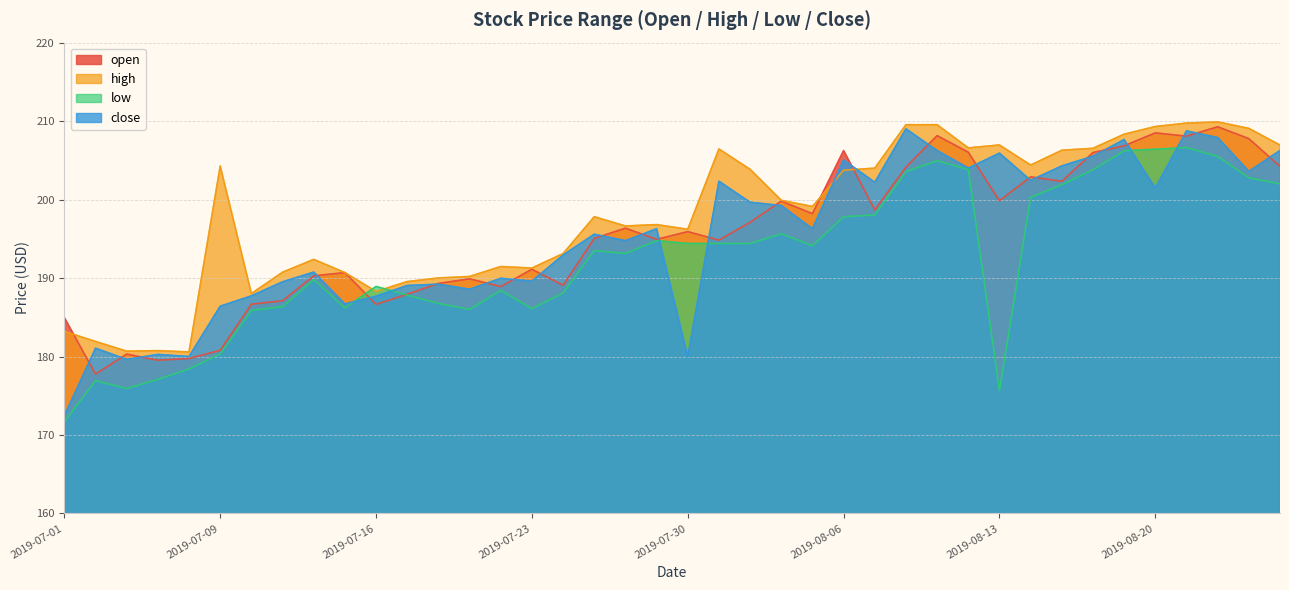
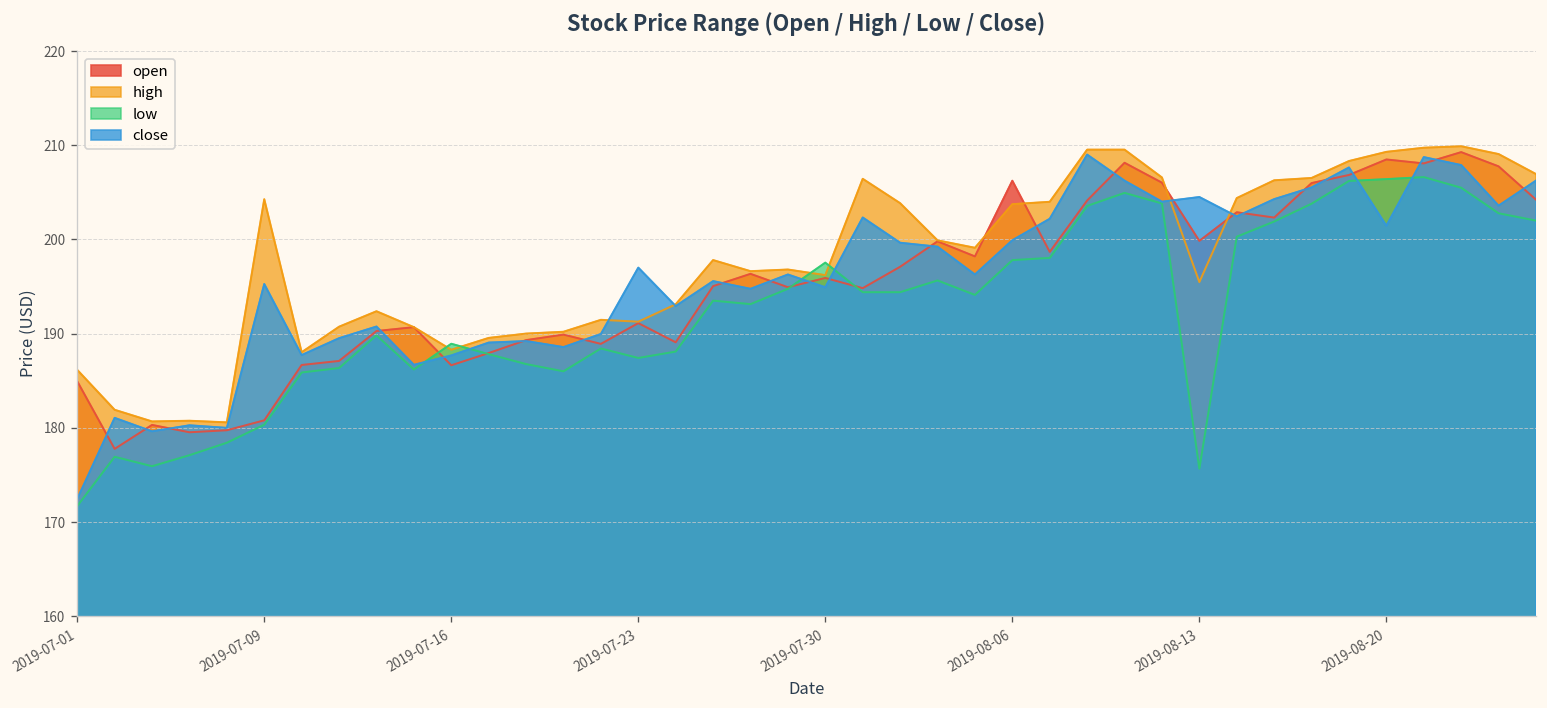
  {
    "open": {
      "2019-07-01": 185,
      "2019-07-09": 181,
      "2019-07-16": 187,
      "2019-08-06": 206,
      "2019-08-13": 200,
      "2019-08-20": 208
    },
    "high": {
-     "2019-07-01": 183,
+     "2019-07-01": 186,
      "2019-07-09": 204,
      "2019-07-16": 188,
      "2019-08-06": 204,
-     "2019-08-13": 207,
+     "2019-08-13": 195,
      "2019-08-20": 209
    },
    "low": {
      "2019-07-01": 172,
      "2019-07-09": 180,
      "2019-07-16": 189,
-     "2019-07-23": 186,
-     "2019-07-30": 194,
+     "2019-07-23": 187,
+     "2019-07-30": 198,
      "2019-08-06": 198,
      "2019-08-13": 176,
      "2019-08-20": 206
    },
    "close": {
      "2019-07-01": 172,
-     "2019-07-09": 186,
+     "2019-07-09": 195,
      "2019-07-16": 188,
-     "2019-07-23": 190,
-     "2019-07-30": 180,
-     "2019-08-06": 205,
-     "2019-08-13": 206,
+     "2019-07-23": 197,
+     "2019-07-30": 195,
+     "2019-08-06": 200,
+     "2019-08-13": 205,
      "2019-08-20": 201
    }
  }
